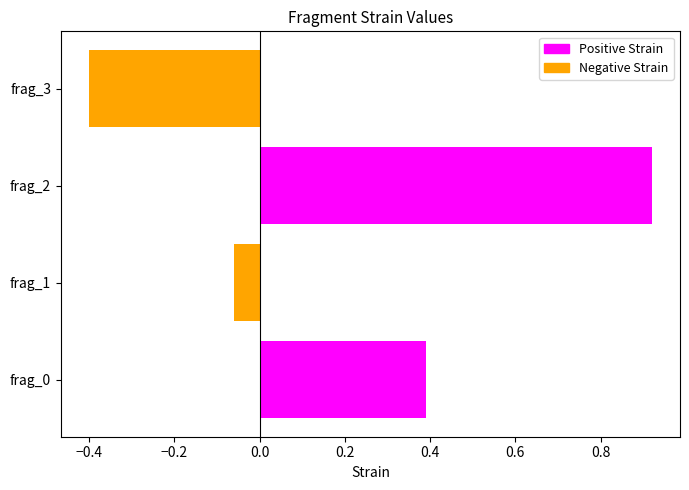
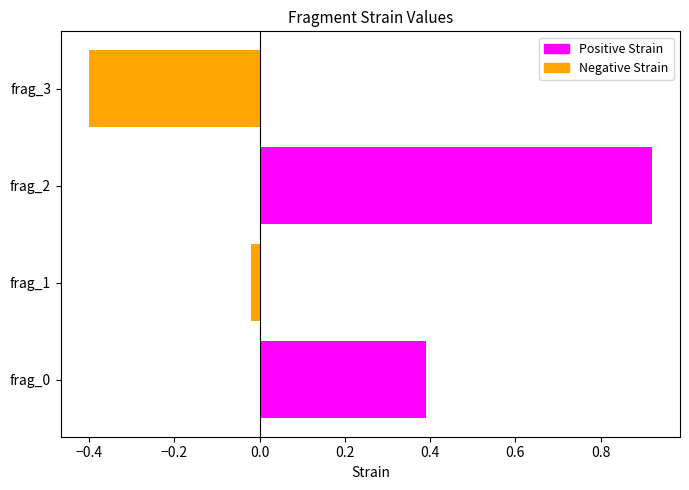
  {
    "frag_3": -0.40,
    "frag_2": 0.92,
-   "frag_1": -0.06,
+   "frag_1": -0.02,
    "frag_0": 0.39
  }
